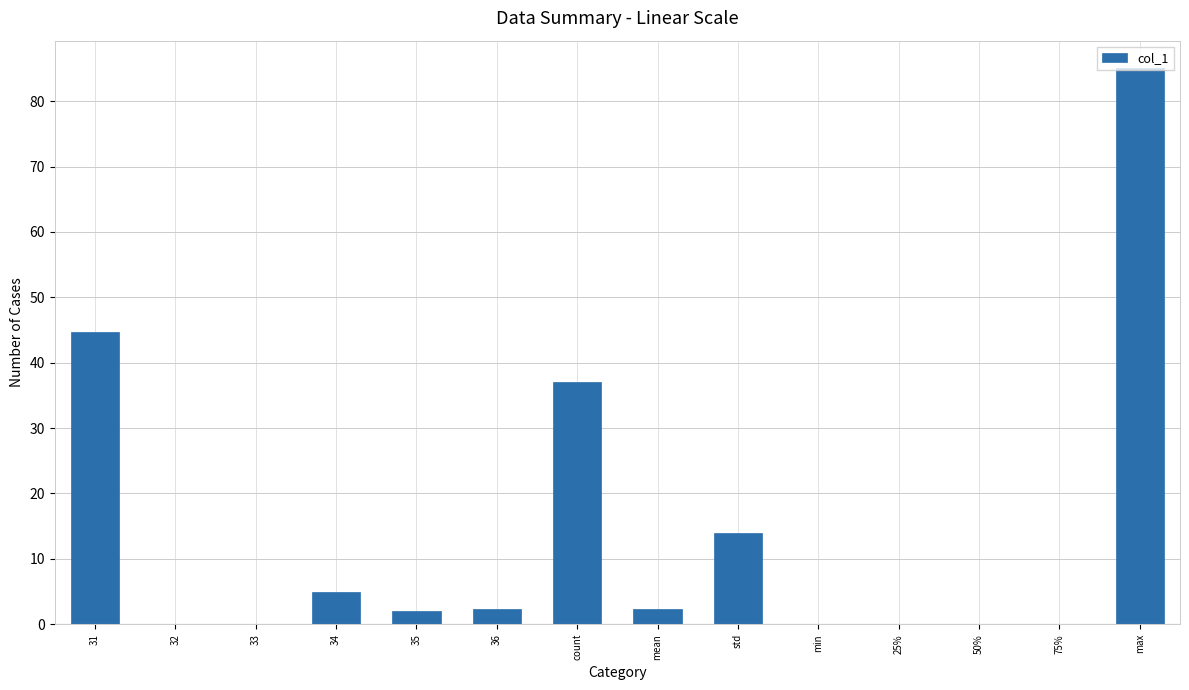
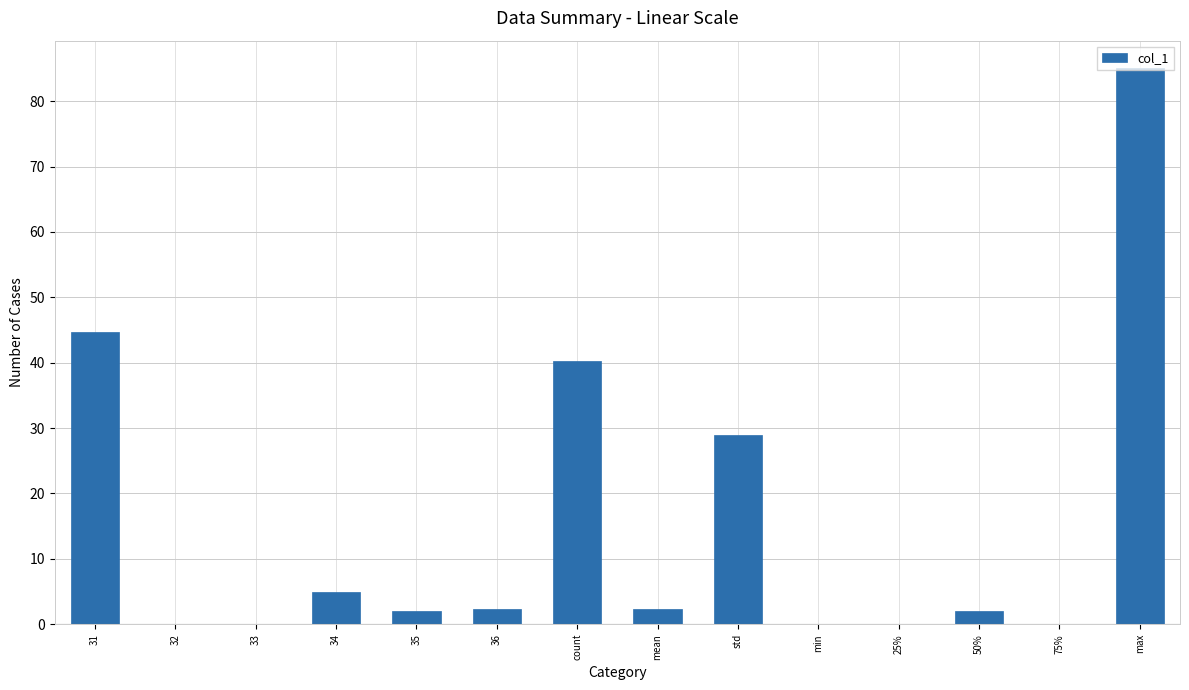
  {
    "31": 45,
    "32": 0,
    "33": 0,
    "34": 5,
    "35": 2,
    "36": 2,
-   "count": 37,
+   "count": 40,
    "mean": 2,
-   "std": 14,
+   "std": 29,
    "min": 0,
    "25%": 0,
-   "50%": 0,
+   "50%": 2,
    "75%": 0
  }
